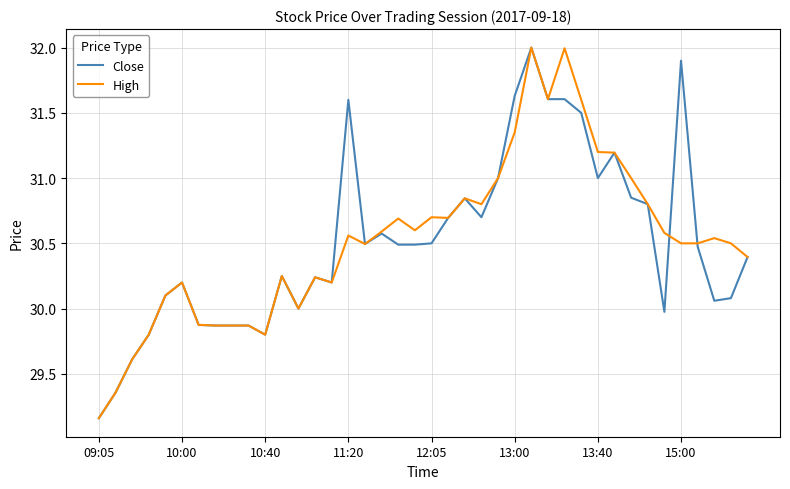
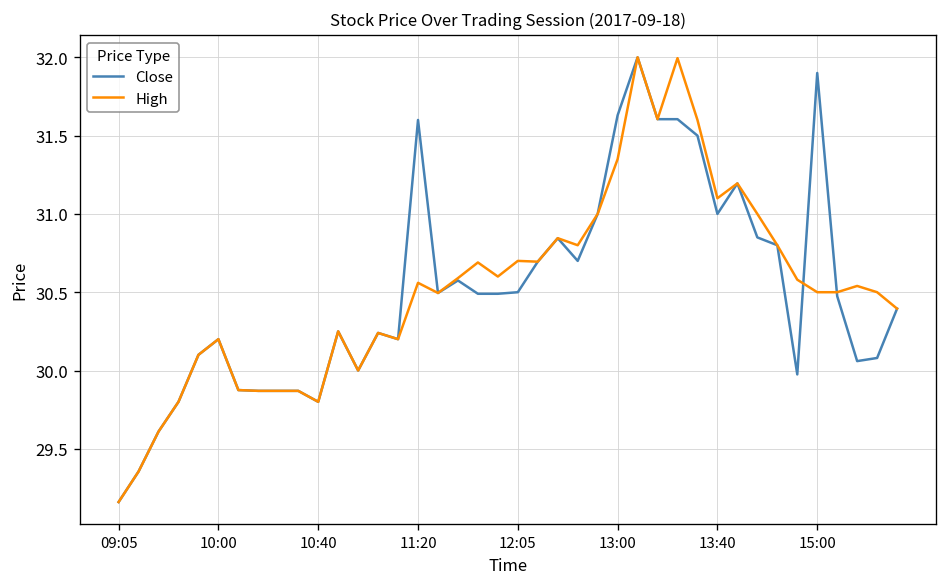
  {
    "Close": {
      "11:20": 31.6,
      "12:05": 30.5,
      "13:00": 31.63,
      "13:40": 31.0,
      "15:00": 31.9
    },
    "High": {
      "11:20": 30.56,
      "12:05": 30.7,
      "13:00": 31.35,
-     "13:40": 31.2,
+     "13:40": 31.1,
      "15:00": 30.5
    }
  }
